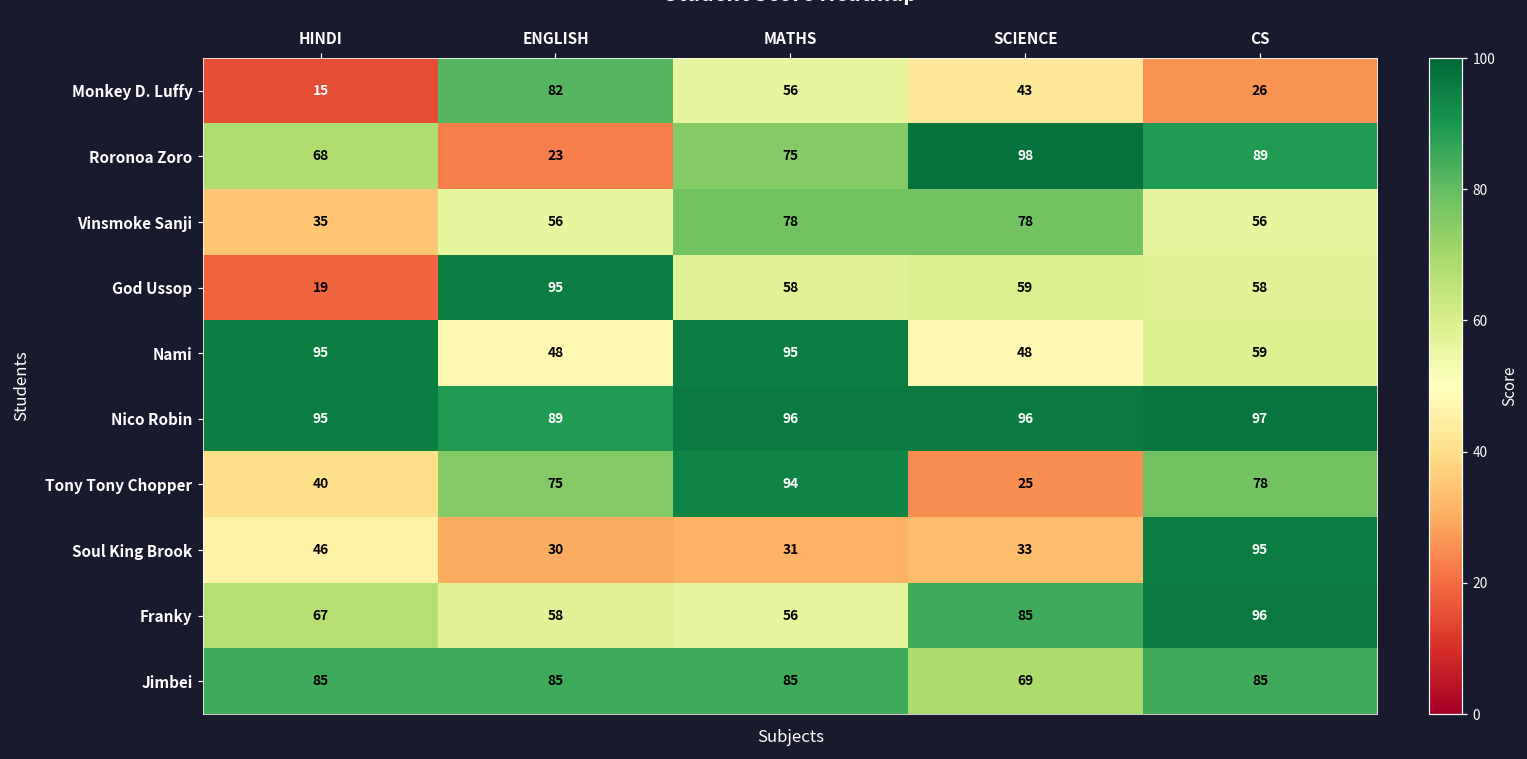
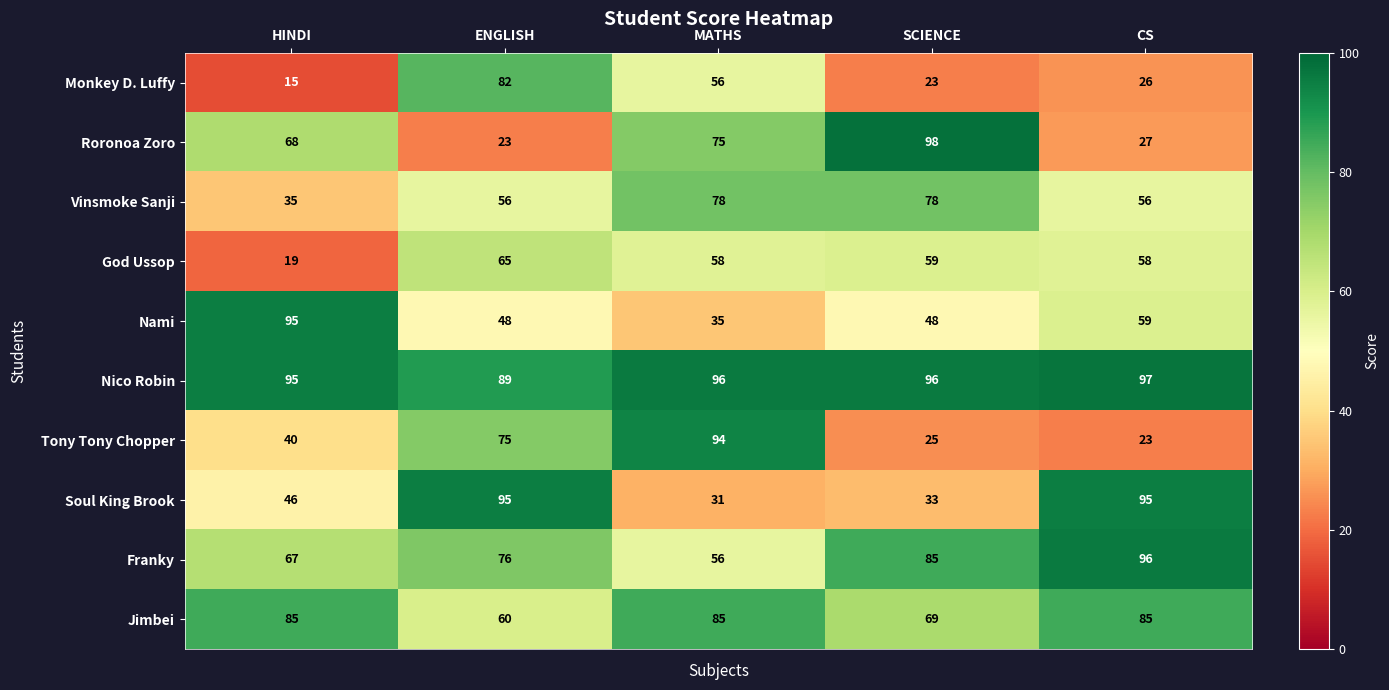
  {
    "Monkey D. Luffy": {
      "HINDI": 15,
      "ENGLISH": 82,
      "MATHS": 56,
-     "SCIENCE": 43,
+     "SCIENCE": 23,
      "CS": 26
    },
    "Roronoa Zoro": {
      "HINDI": 68,
      "ENGLISH": 23,
      "MATHS": 75,
      "SCIENCE": 98,
-     "CS": 89
+     "CS": 27
    },
    "Vinsmoke Sanji": {
      "HINDI": 35,
      "ENGLISH": 56,
      "MATHS": 78,
      "SCIENCE": 78,
      "CS": 56
    },
    "God Ussop": {
      "HINDI": 19,
-     "ENGLISH": 95,
+     "ENGLISH": 65,
      "MATHS": 58,
      "SCIENCE": 59,
      "CS": 58
    },
    "Nami": {
      "HINDI": 95,
      "ENGLISH": 48,
-     "MATHS": 95,
+     "MATHS": 35,
      "SCIENCE": 48,
      "CS": 59
    },
    "Nico Robin": {
      "HINDI": 95,
      "ENGLISH": 89,
      "MATHS": 96,
      "SCIENCE": 96,
      "CS": 97
    },
    "Tony Tony Chopper": {
      "HINDI": 40,
      "ENGLISH": 75,
      "MATHS": 94,
      "SCIENCE": 25,
-     "CS": 78
+     "CS": 23
    },
    "Soul King Brook": {
      "HINDI": 46,
-     "ENGLISH": 30,
+     "ENGLISH": 95,
      "MATHS": 31,
      "SCIENCE": 33,
      "CS": 95
    },
    "Franky": {
      "HINDI": 67,
-     "ENGLISH": 58,
+     "ENGLISH": 76,
      "MATHS": 56,
      "SCIENCE": 85,
      "CS": 96
    },
    "Jimbei": {
      "HINDI": 85,
-     "ENGLISH": 85,
+     "ENGLISH": 60,
      "MATHS": 85,
      "SCIENCE": 69,
      "CS": 85
    }
  }
